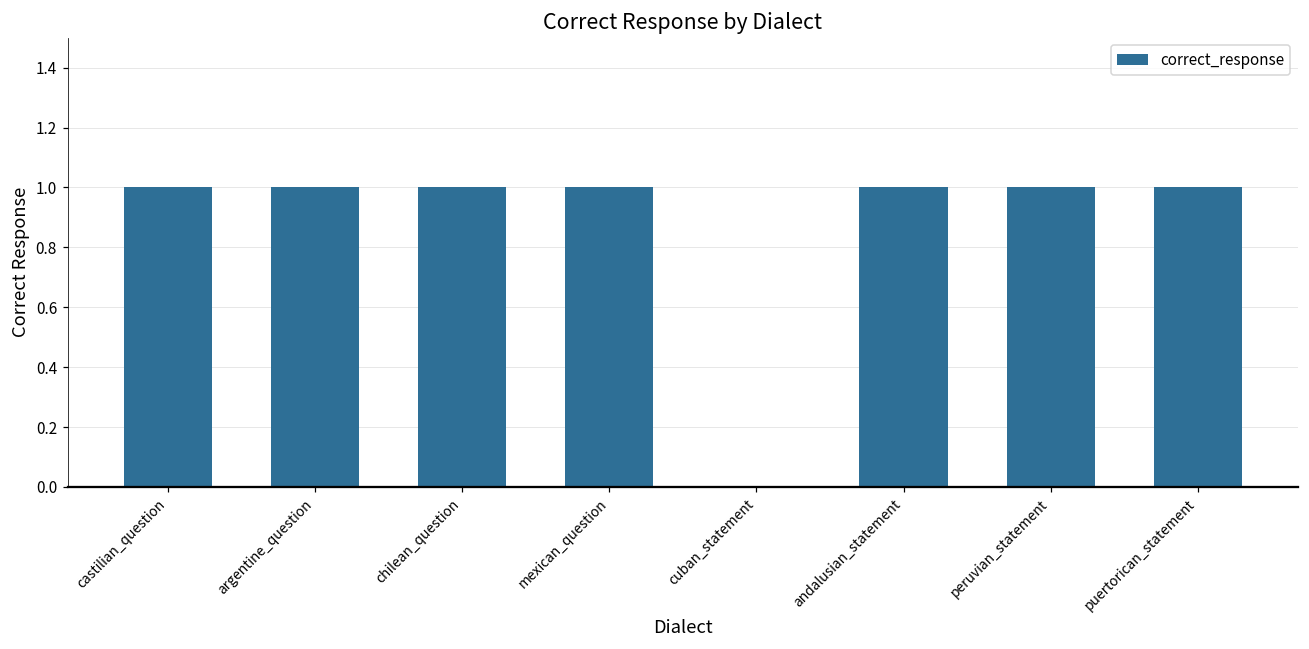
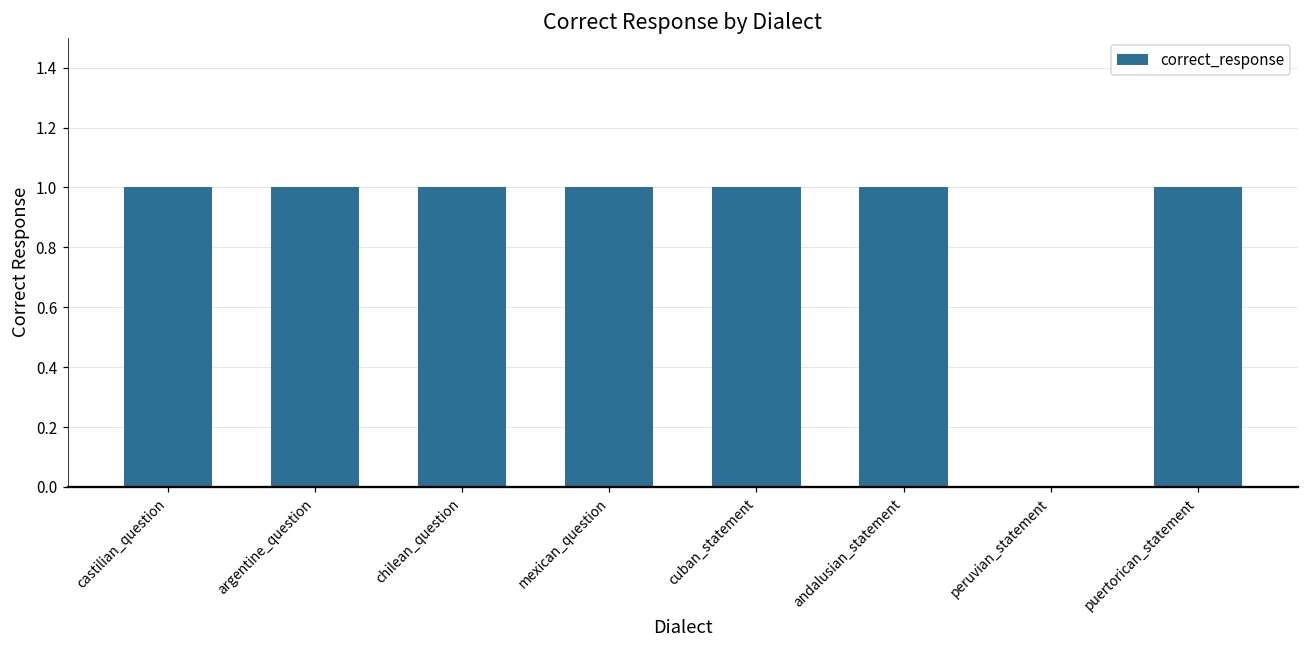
  {
    "castilian_question": 1,
    "argentine_question": 1,
    "chilean_question": 1,
    "mexican_question": 1,
-   "cuban_statement": 0,
+   "cuban_statement": 1,
    "andalusian_statement": 1,
-   "peruvian_statement": 1,
+   "peruvian_statement": 0,
    "puertorican_statement": 1
  }
